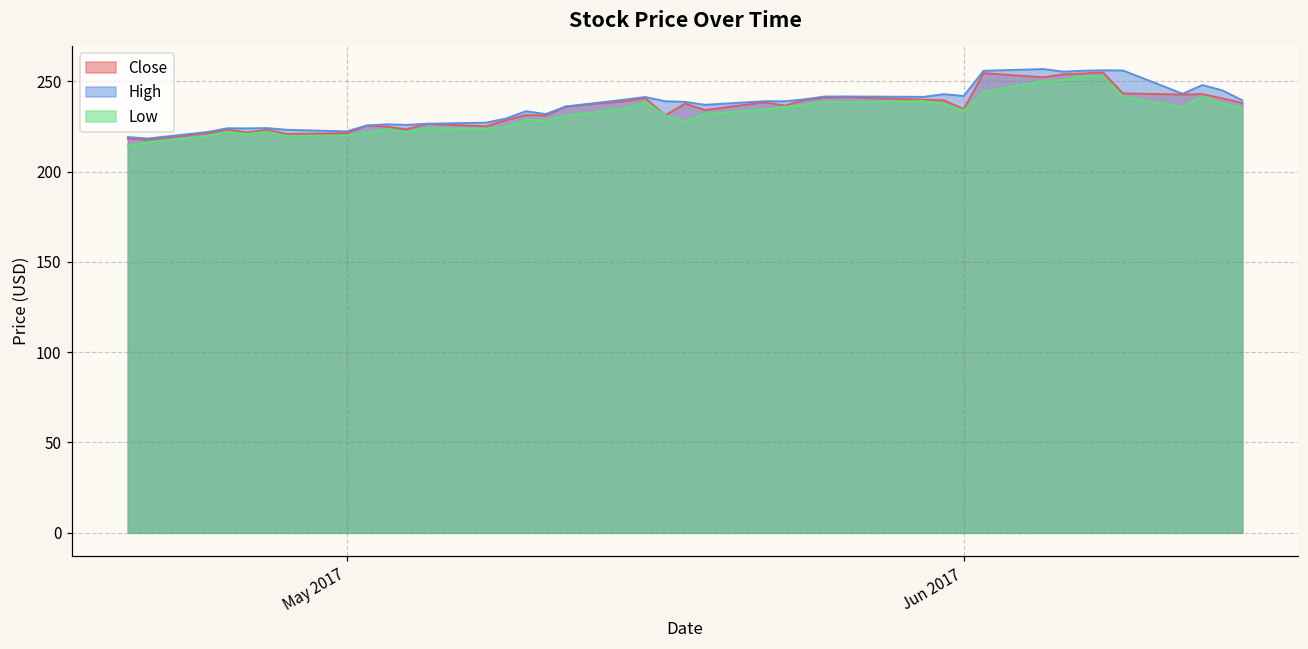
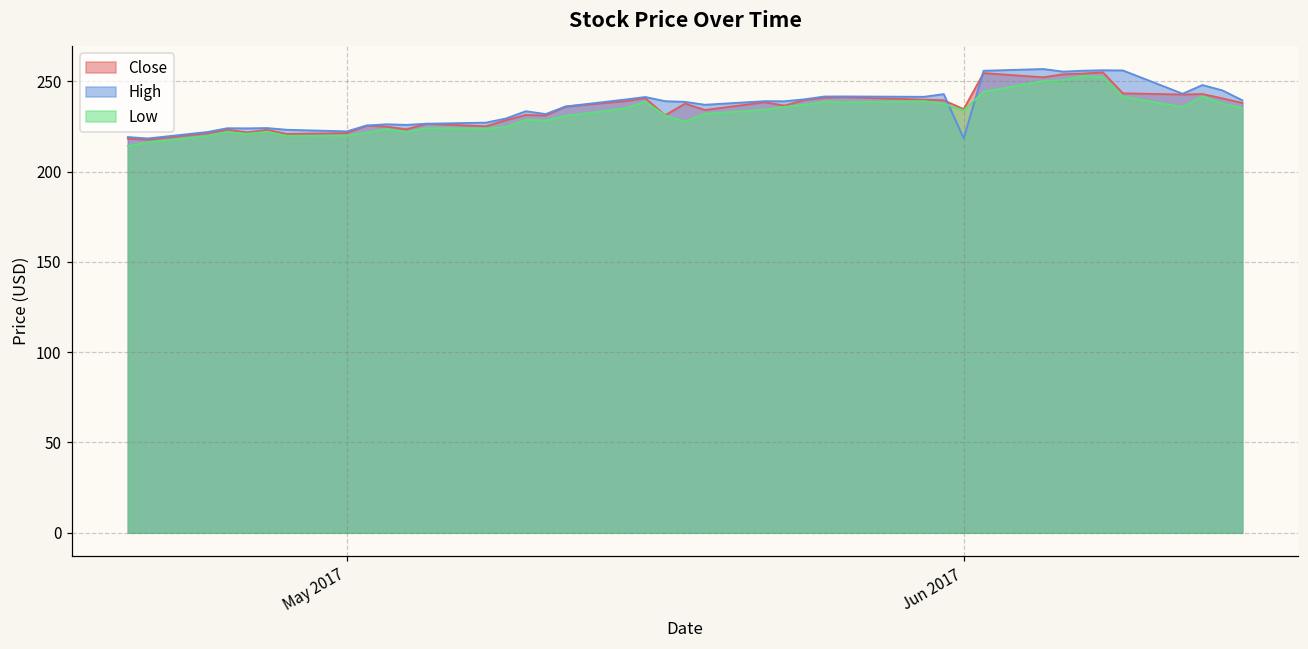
  {
    "High": {
-     "Jun 2017": 242
+     "Jun 2017": 218
    }
  }
